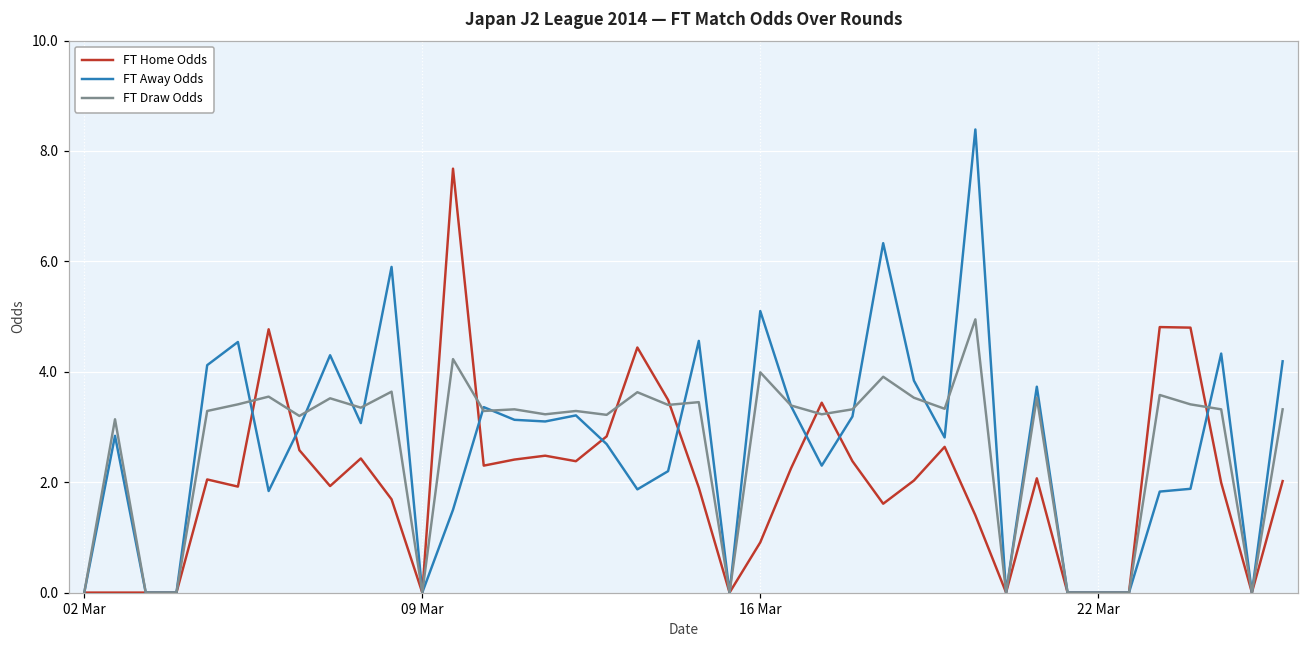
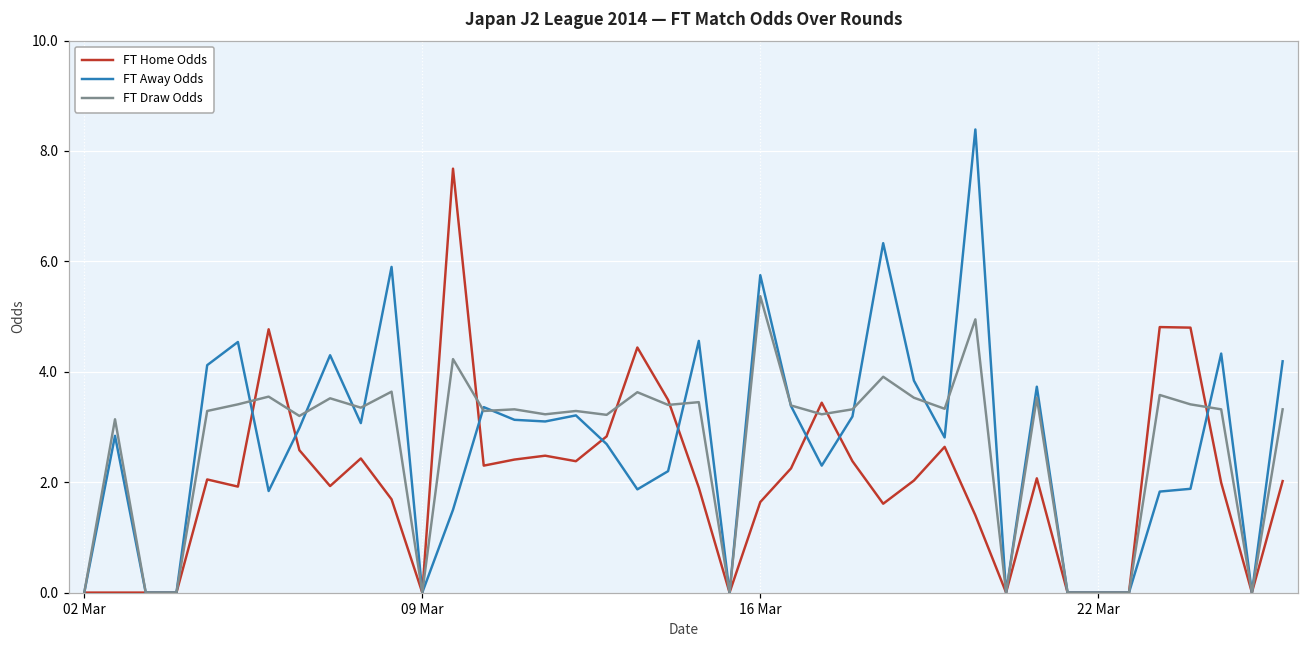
  {
    "FT Home Odds": {
-     "16 Mar": 0.9
+     "16 Mar": 1.6
    },
    "FT Away Odds": {
-     "16 Mar": 5.1
+     "16 Mar": 5.8
    },
    "FT Draw Odds": {
-     "16 Mar": 4.0
+     "16 Mar": 5.4
    }
  }
